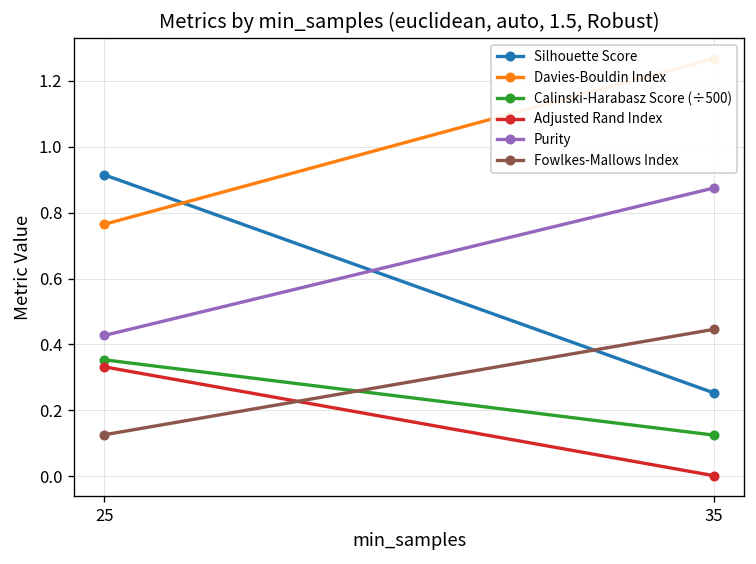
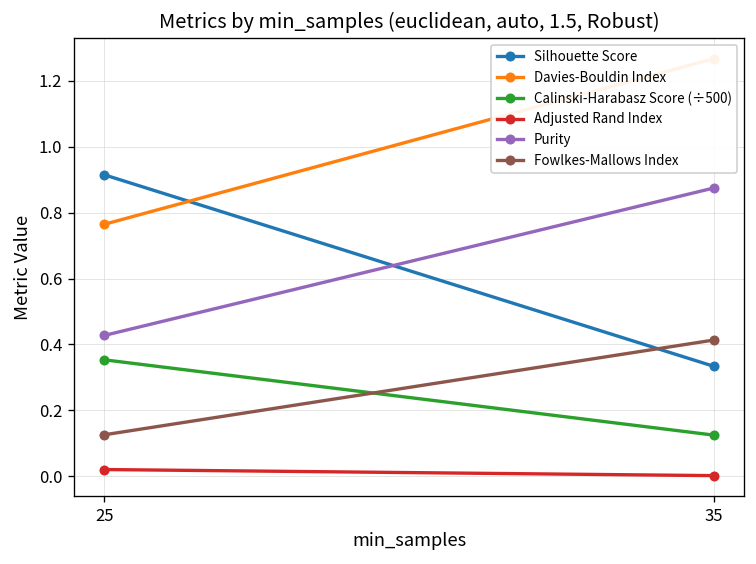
  {
    "Silhouette Score": {
      "25": 0.91,
-     "35": 0.25
+     "35": 0.33
    },
    "Davies-Bouldin Index": {
      "25": 0.76
    },
    "Calinski-Harabasz Score (÷500)": {
      "25": 0.35,
      "35": 0.13
    },
    "Adjusted Rand Index": {
-     "25": 0.33,
+     "25": 0.02,
      "35": 0.00
    },
    "Purity": {
      "25": 0.43,
      "35": 0.87
    },
    "Fowlkes-Mallows Index": {
      "25": 0.13,
-     "35": 0.45
+     "35": 0.41
    }
  }
